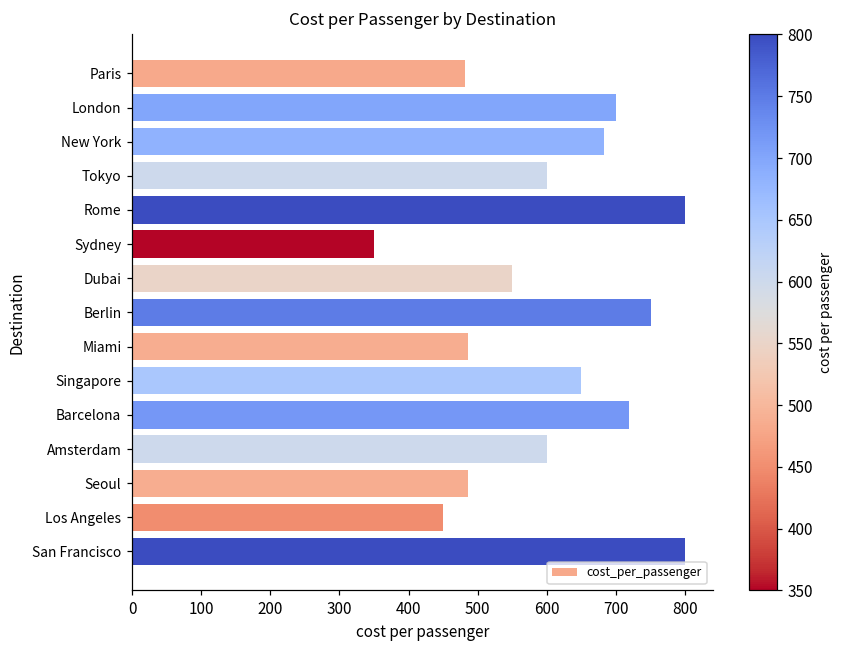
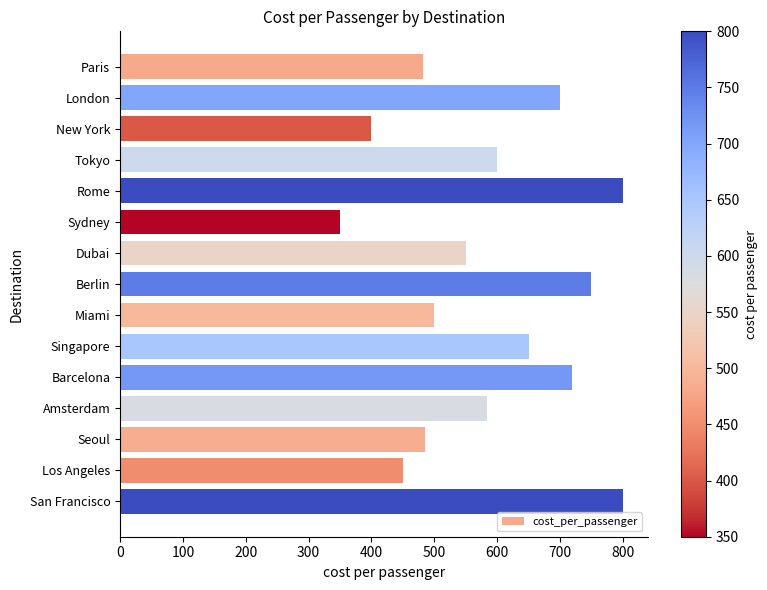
  {
    "Paris": 480,
    "London": 700,
-   "New York": 680,
+   "New York": 400,
    "Tokyo": 600,
    "Rome": 800,
    "Sydney": 350,
    "Dubai": 550,
    "Berlin": 750,
-   "Miami": 490,
+   "Miami": 500,
    "Singapore": 650,
    "Barcelona": 720,
-   "Amsterdam": 600,
+   "Amsterdam": 580,
    "Seoul": 490,
    "Los Angeles": 450,
    "San Francisco": 800
  }
